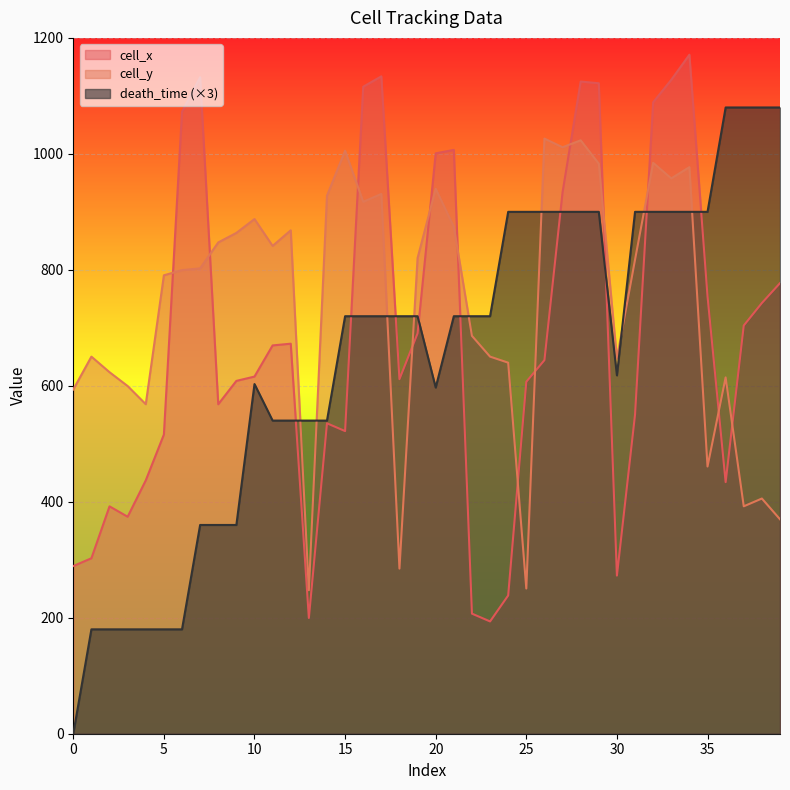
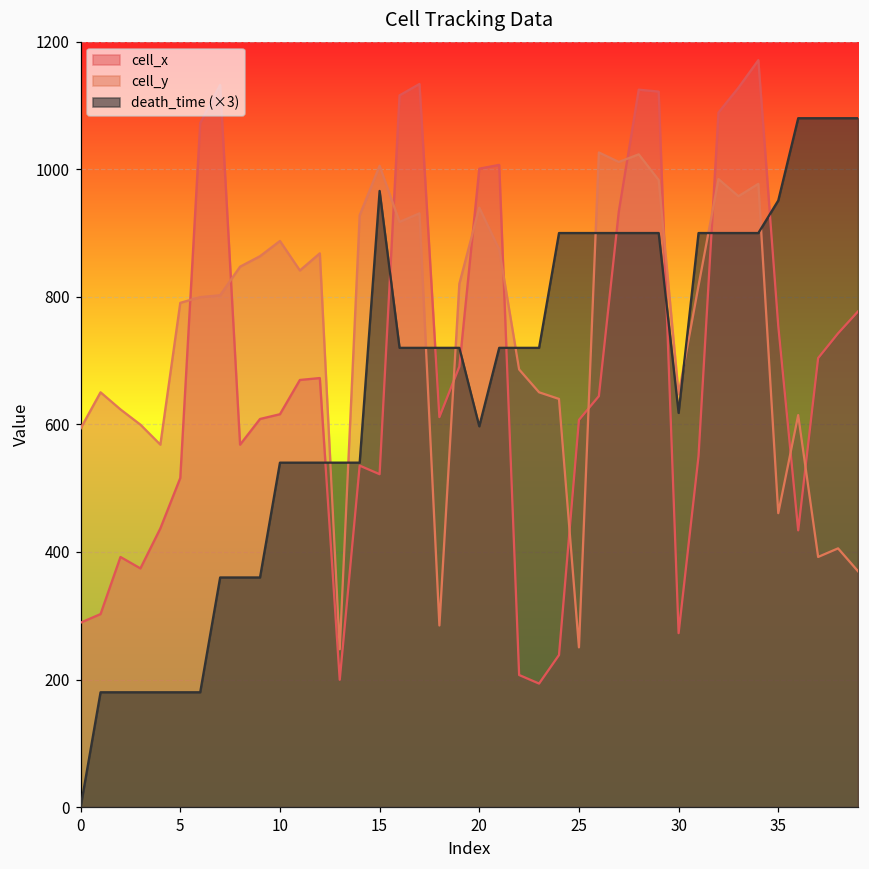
  {
    "death_time (×3)": {
      "0": 0,
      "5": 180,
-     "10": 600,
-     "15": 720,
+     "10": 540,
+     "15": 970,
      "20": 600,
      "25": 900,
      "30": 620,
-     "35": 900
+     "35": 950
    }
  }
